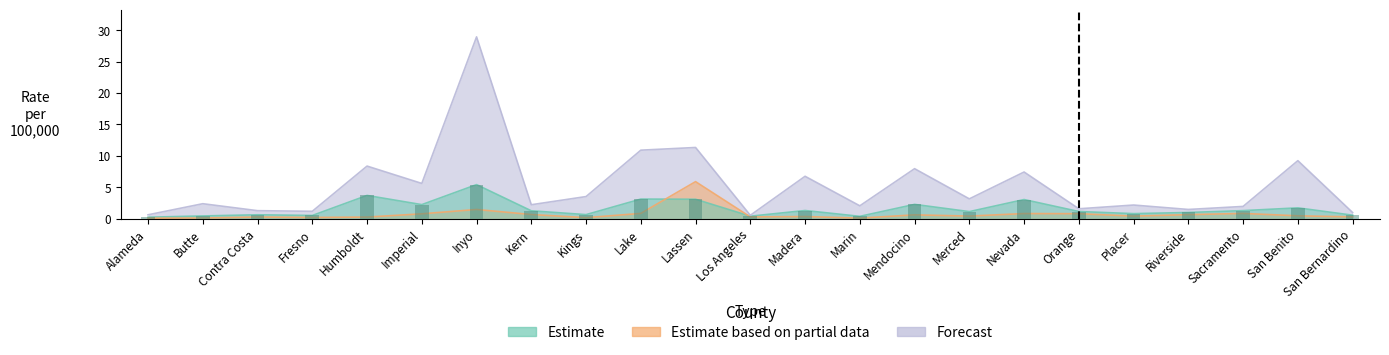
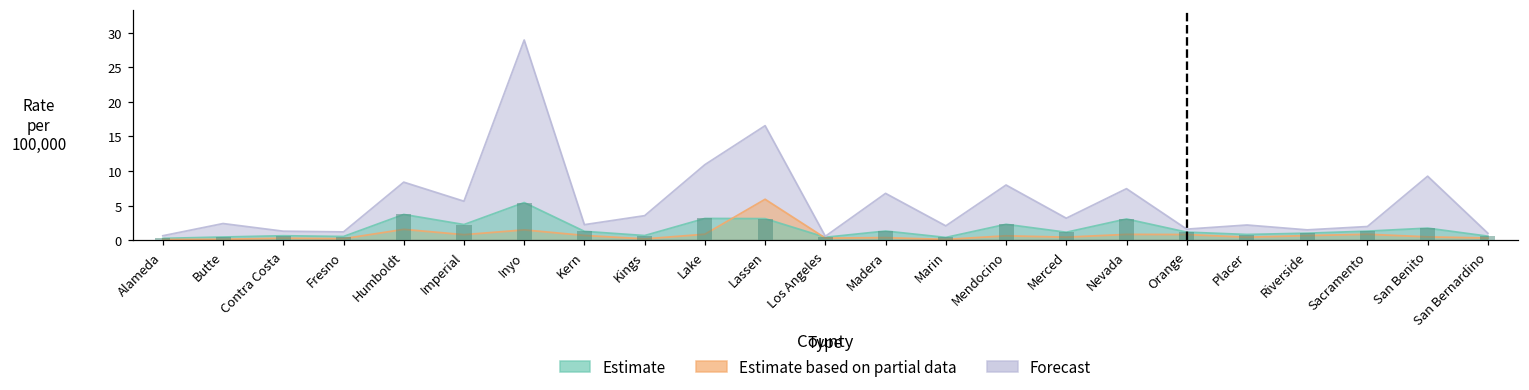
  {
    "Forecast": {
      "Butte": 2,
      "Contra Costa": 1,
      "Fresno": 1,
      "Humboldt": 8,
      "Imperial": 6,
      "Inyo": 29,
      "Kern": 2,
      "Kings": 4,
      "Lake": 11,
-     "Lassen": 11,
+     "Lassen": 17,
      "Madera": 7,
      "Marin": 2,
      "Mendocino": 8,
      "Merced": 3,
      "Nevada": 7,
      "Orange": 2,
      "Placer": 2,
      "Riverside": 1,
      "Sacramento": 2,
      "San Benito": 9,
      "San Bernardino": 1
    },
    "Estimate based on partial data": {
-     "Humboldt": 0,
+     "Humboldt": 2,
      "Imperial": 1,
      "Inyo": 1,
      "Kern": 1,
      "Kings": 0,
      "Lake": 1,
      "Lassen": 6,
      "Madera": 0,
      "Mendocino": 1,
      "Merced": 0,
      "Nevada": 1,
      "Sacramento": 1,
      "San Benito": 0
    }
  }
